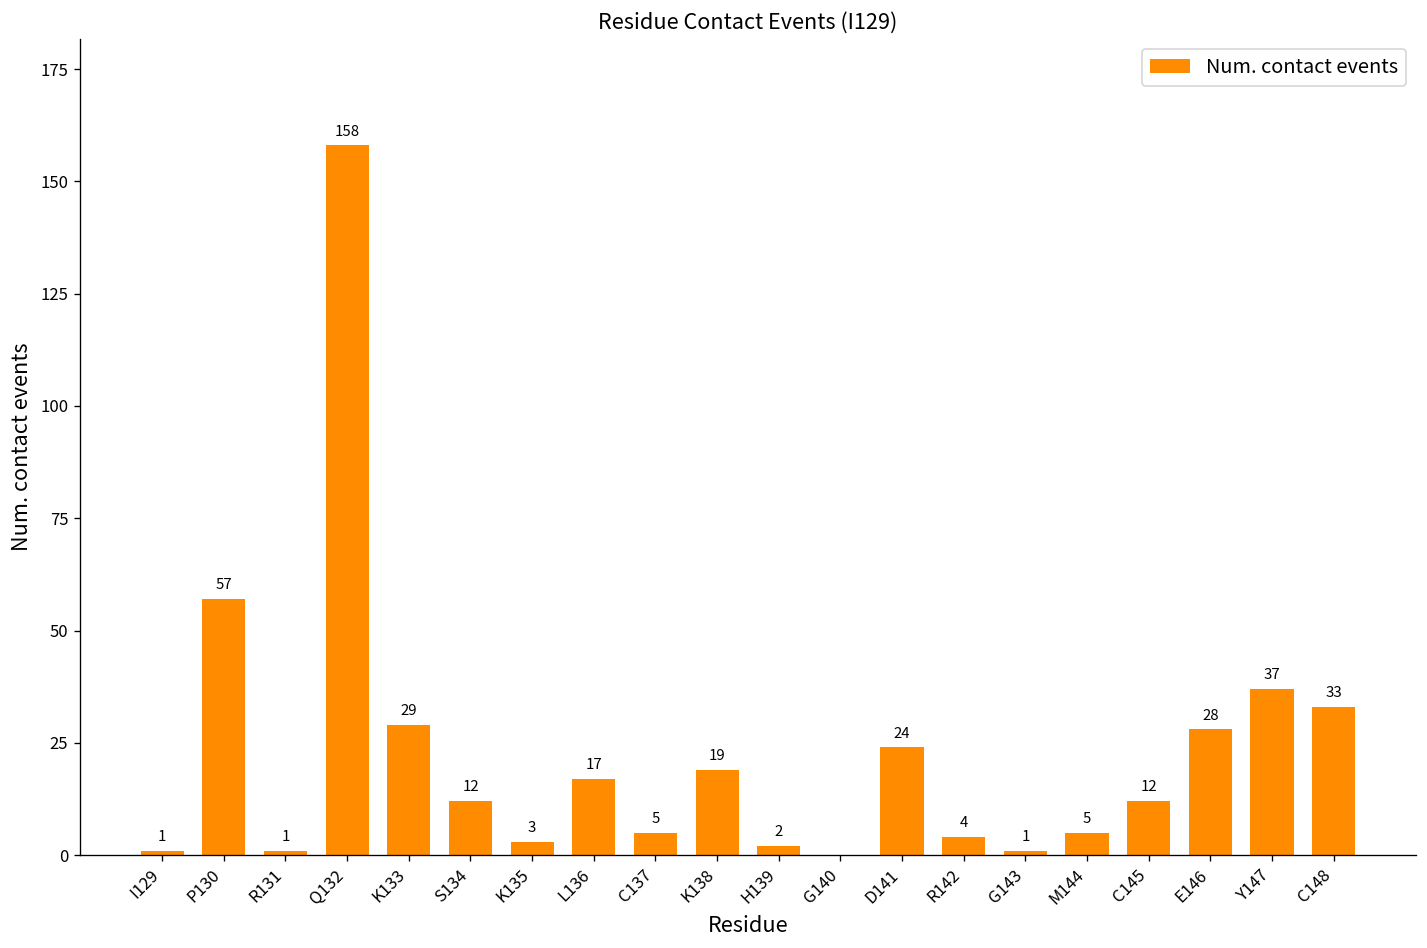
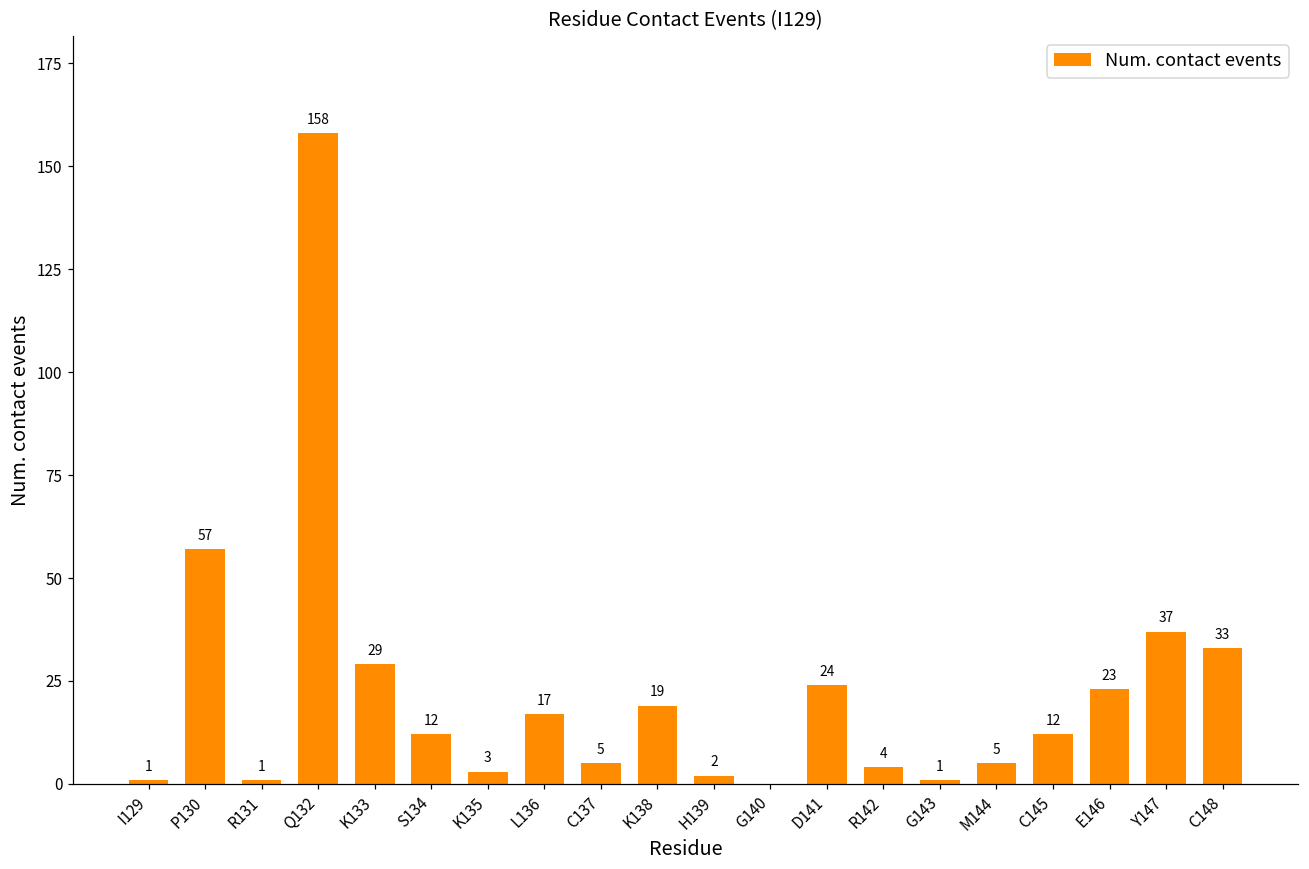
  {
    "I129": 1,
    "P130": 57,
    "R131": 1,
    "Q132": 158,
    "K133": 29,
    "S134": 12,
    "K135": 3,
    "L136": 17,
    "C137": 5,
    "K138": 19,
    "H139": 2,
    "D141": 24,
    "R142": 4,
    "G143": 1,
    "M144": 5,
    "C145": 12,
-   "E146": 28,
+   "E146": 23,
    "Y147": 37,
    "C148": 33
  }
